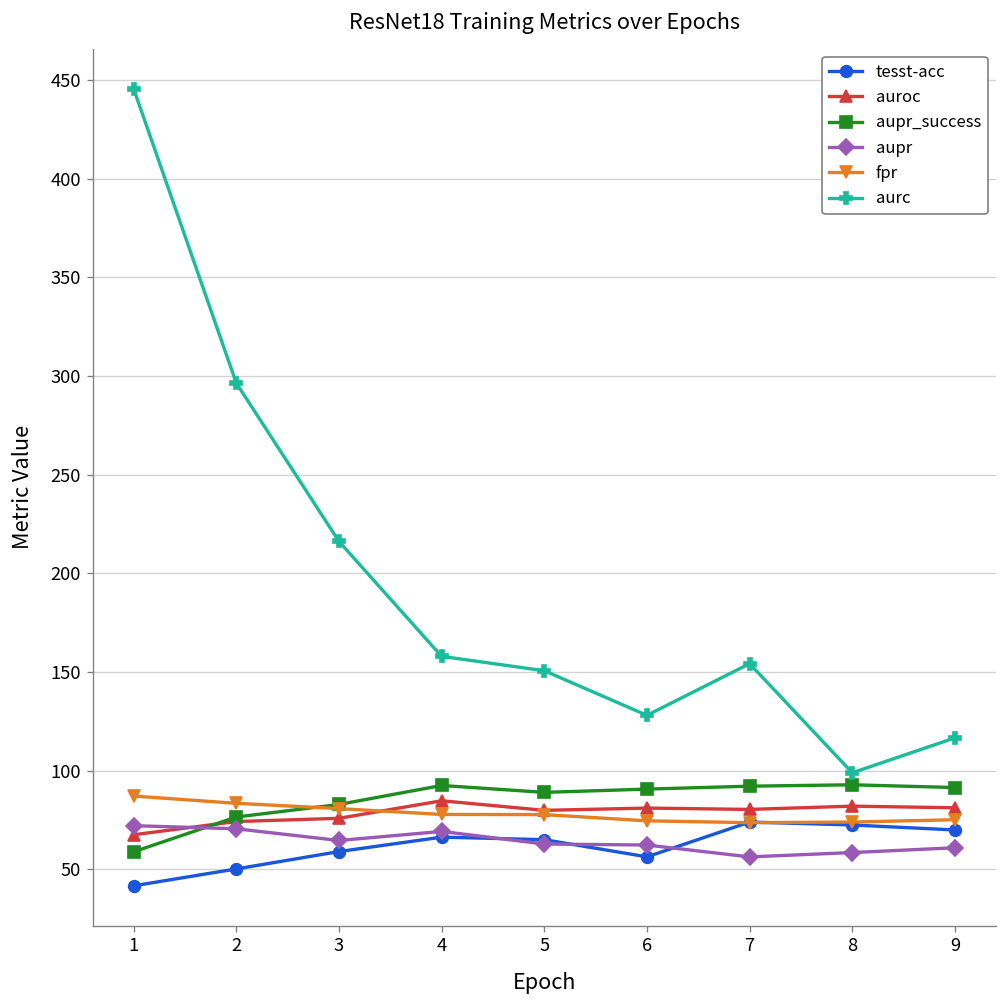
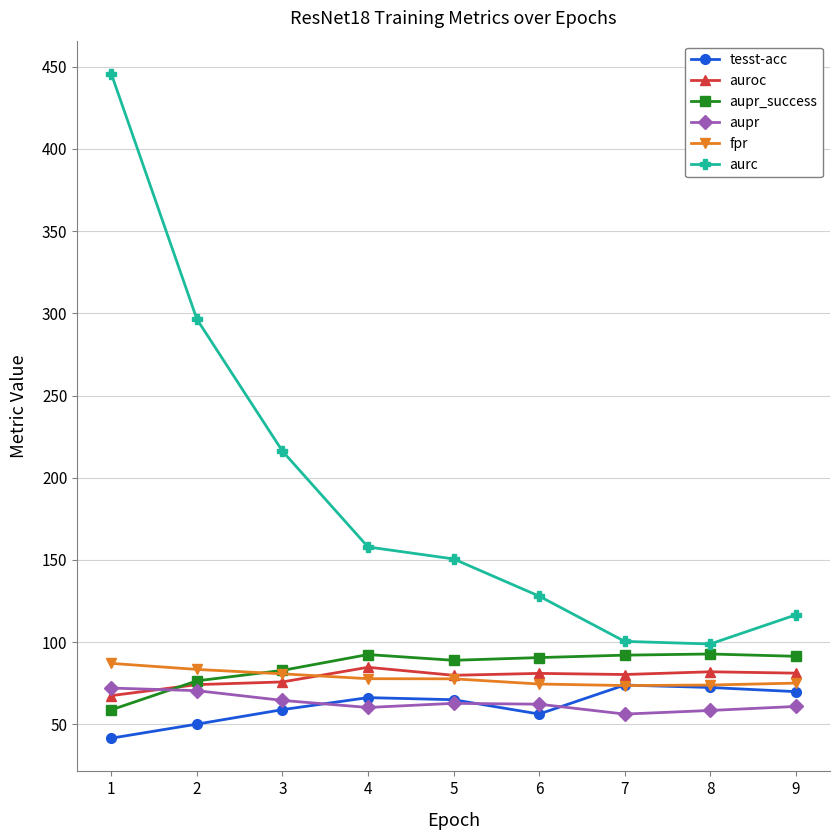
  {
    "tesst-acc": {
      "1": 42,
      "2": 50,
      "3": 59,
      "4": 66,
      "5": 65,
      "6": 56,
      "9": 70
    },
    "auroc": {
      "1": 67,
      "2": 74,
      "3": 76,
      "4": 85,
      "5": 80,
      "6": 81,
      "7": 80,
      "8": 82,
      "9": 81
    },
    "aupr_success": {
      "1": 59,
      "2": 76,
      "3": 83,
      "4": 92,
      "5": 89,
      "6": 91,
      "7": 92,
      "8": 93,
      "9": 91
    },
    "aupr": {
      "1": 72,
      "2": 71,
      "3": 65,
-     "4": 69,
+     "4": 60,
      "5": 63,
      "6": 62,
      "7": 56,
      "8": 58,
      "9": 61
    },
    "fpr": {
      "1": 87,
      "2": 83,
      "3": 81,
      "4": 78,
      "5": 78,
      "6": 75,
      "9": 75
    },
    "aurc": {
      "1": 446,
      "2": 296,
      "3": 216,
      "4": 158,
      "5": 151,
      "6": 128,
-     "7": 154,
+     "7": 100,
      "8": 99,
      "9": 117
    }
  }
